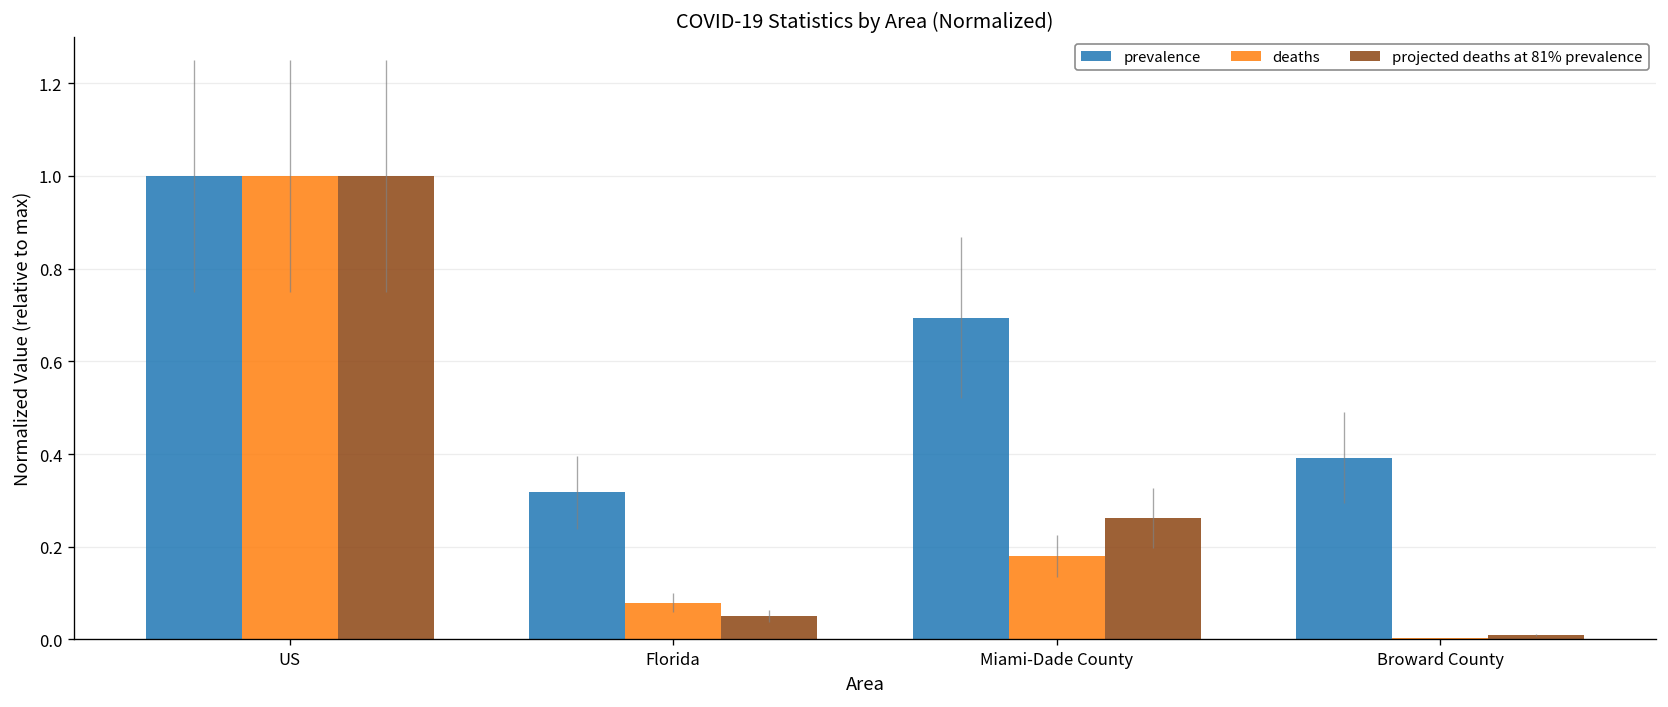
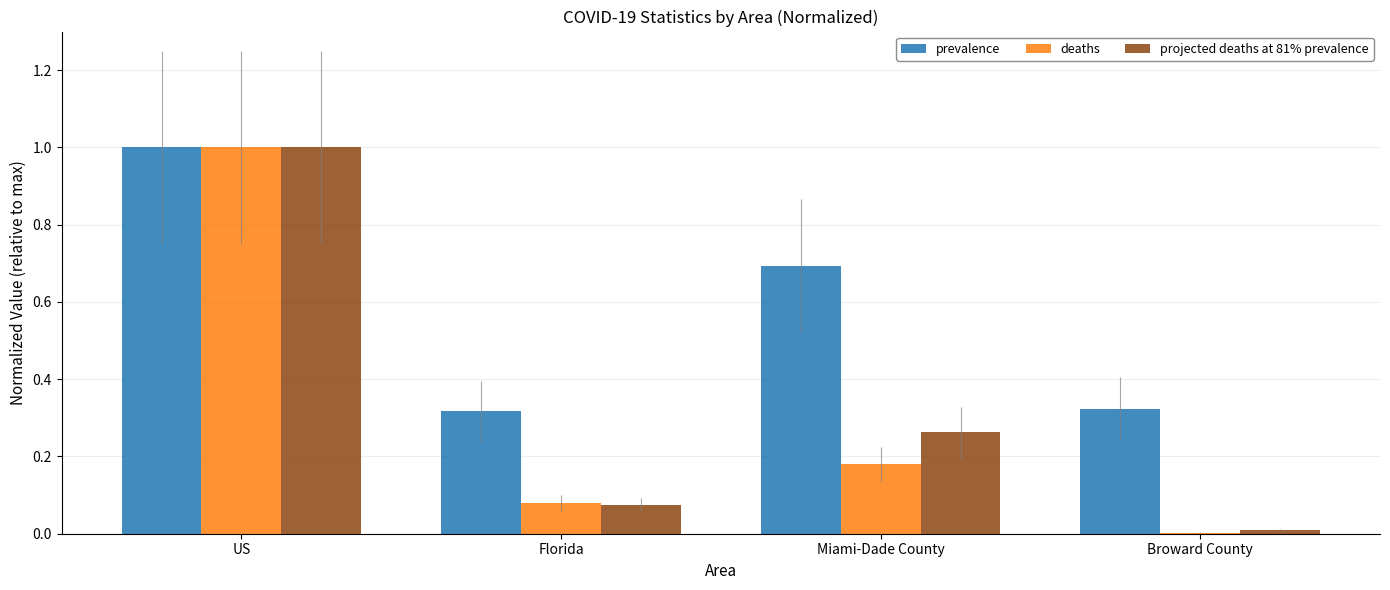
  {
    "prevalence": {
      "US": 1.00,
      "Florida": 0.32,
      "Miami-Dade County": 0.69,
-     "Broward County": 0.39
+     "Broward County": 0.32
    },
    "deaths": {
      "US": 1.00,
      "Florida": 0.08,
      "Miami-Dade County": 0.18
    },
    "projected deaths at 81% prevalence": {
      "US": 1.00,
-     "Florida": 0.05,
+     "Florida": 0.07,
      "Miami-Dade County": 0.26,
      "Broward County": 0.01
    }
  }
